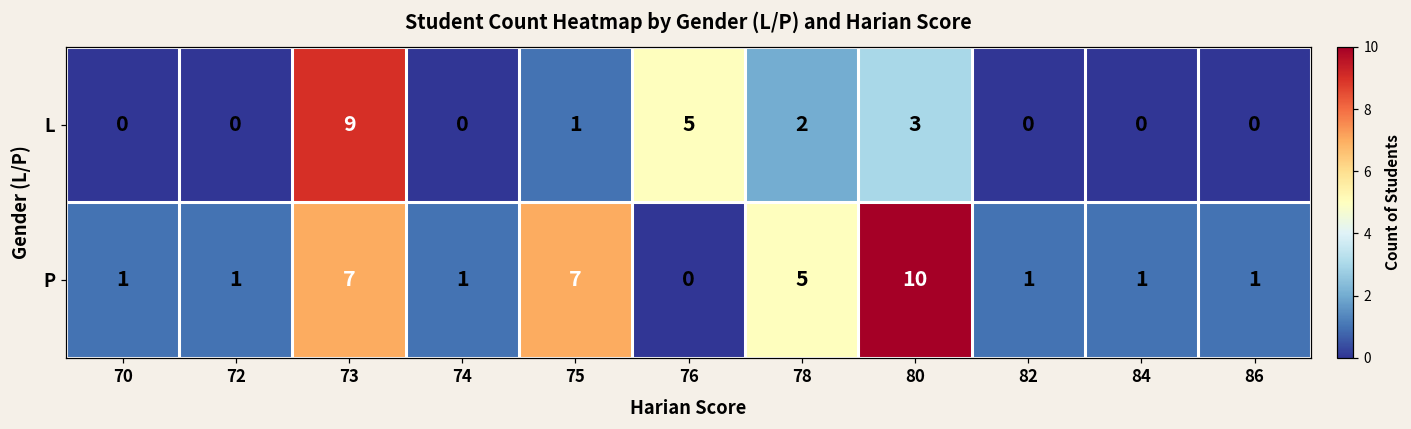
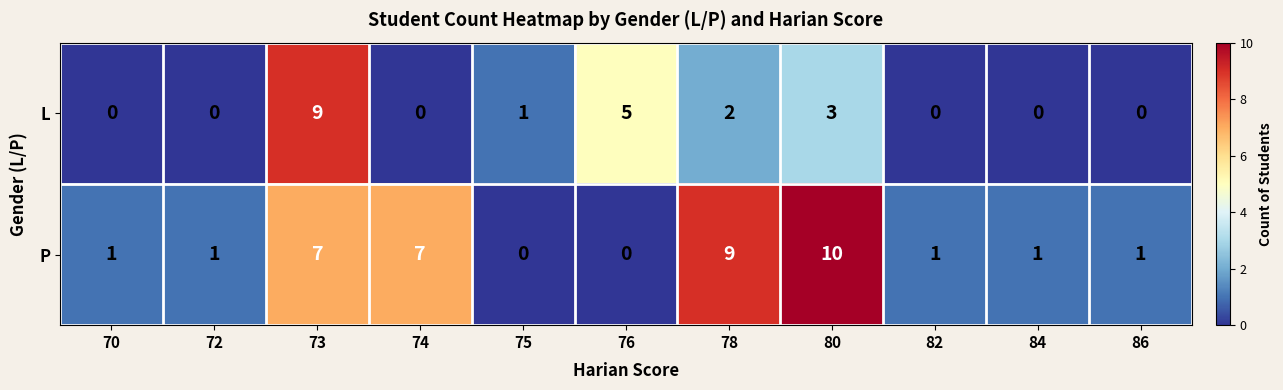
  {
    "L": {
      "70": 0,
      "72": 0,
      "73": 9,
      "74": 0,
      "75": 1,
      "76": 5,
      "78": 2,
      "80": 3,
      "82": 0,
      "84": 0,
      "86": 0
    },
    "P": {
      "70": 1,
      "72": 1,
      "73": 7,
-     "74": 1,
-     "75": 7,
+     "74": 7,
+     "75": 0,
      "76": 0,
-     "78": 5,
+     "78": 9,
      "80": 10,
      "82": 1,
      "84": 1,
      "86": 1
    }
  }
